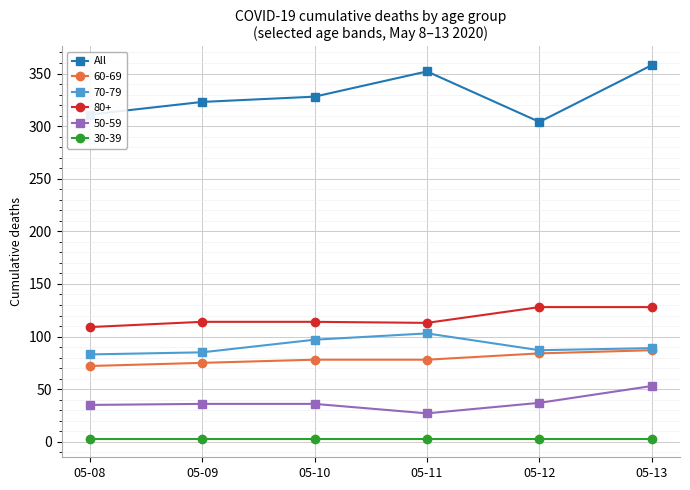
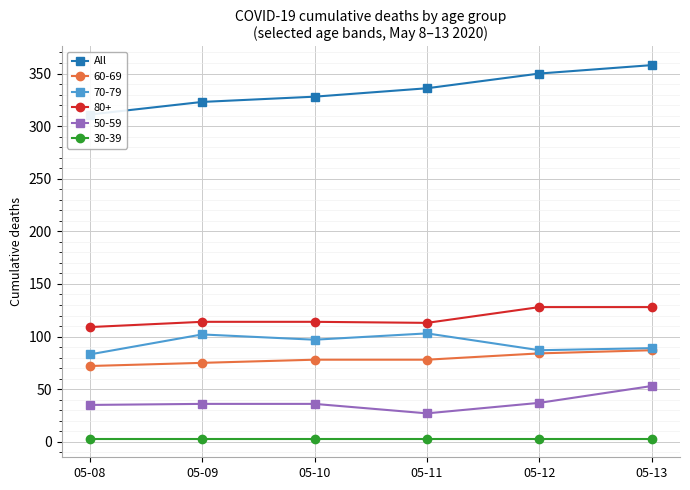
  {
    "All": {
      "05-09": 323,
      "05-10": 328,
-     "05-11": 352,
-     "05-12": 304,
+     "05-11": 336,
+     "05-12": 350,
      "05-13": 358
    },
    "60-69": {
      "05-08": 72,
      "05-09": 75,
      "05-10": 78,
      "05-11": 78,
      "05-12": 84
    },
    "70-79": {
      "05-08": 83,
-     "05-09": 85,
+     "05-09": 102,
      "05-10": 97,
      "05-11": 103,
      "05-12": 87
    },
    "80+": {
      "05-08": 109,
      "05-09": 114,
      "05-10": 114,
      "05-11": 113,
      "05-12": 128,
      "05-13": 128
    },
    "50-59": {
      "05-08": 35,
      "05-09": 36,
      "05-10": 36,
      "05-11": 27,
      "05-12": 37,
      "05-13": 53
    },
    "30-39": {
      "05-08": 3,
      "05-09": 3,
      "05-10": 3,
      "05-11": 3,
      "05-12": 3,
      "05-13": 3
    }
  }
